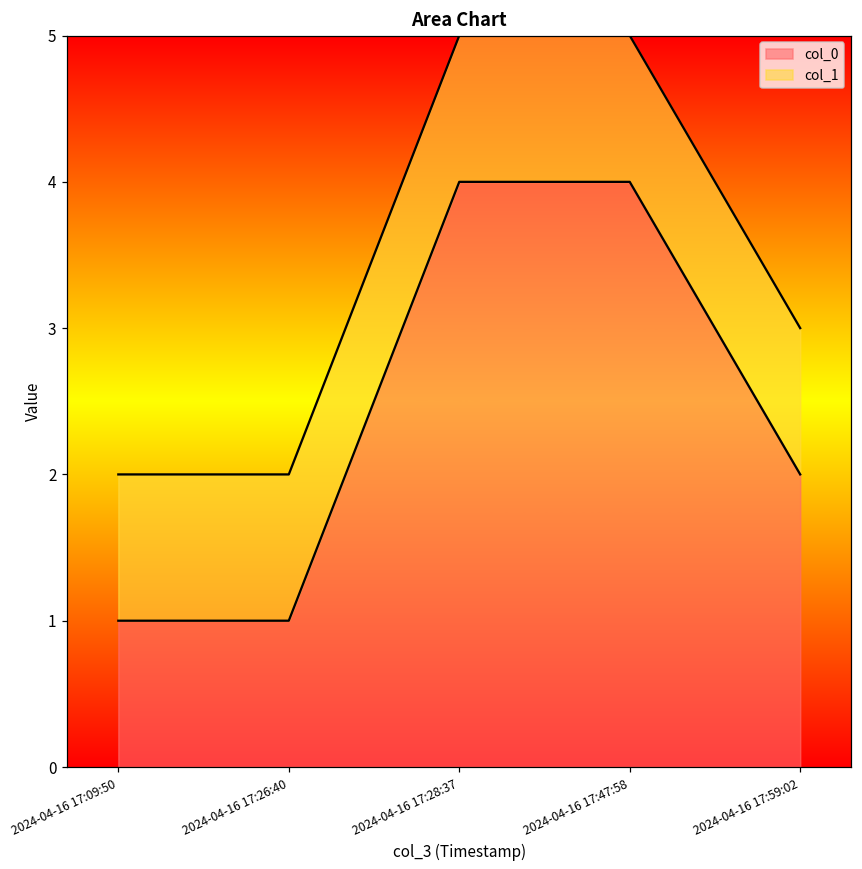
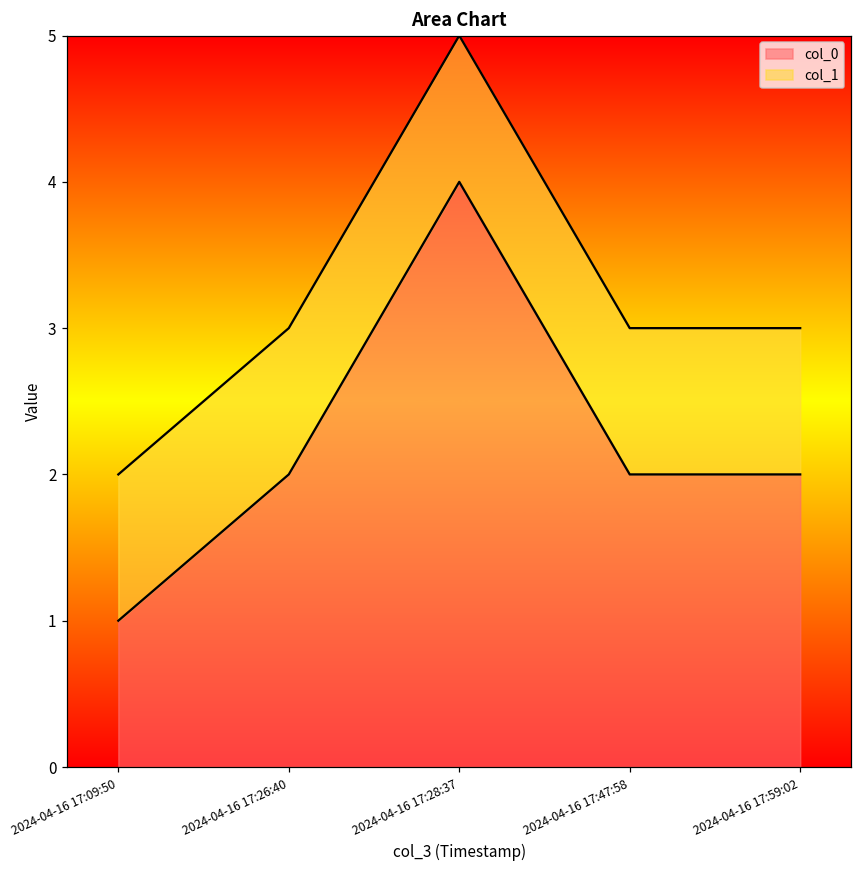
  {
    "col_0": {
      "2024-04-16 17:09:50": 1,
-     "2024-04-16 17:26:40": 1,
+     "2024-04-16 17:26:40": 2,
      "2024-04-16 17:28:37": 4,
-     "2024-04-16 17:47:58": 4,
+     "2024-04-16 17:47:58": 2,
      "2024-04-16 17:59:02": 2
    },
    "col_1": {
      "2024-04-16 17:09:50": 1,
      "2024-04-16 17:26:40": 1,
      "2024-04-16 17:28:37": 1,
      "2024-04-16 17:47:58": 1,
      "2024-04-16 17:59:02": 1
    }
  }
